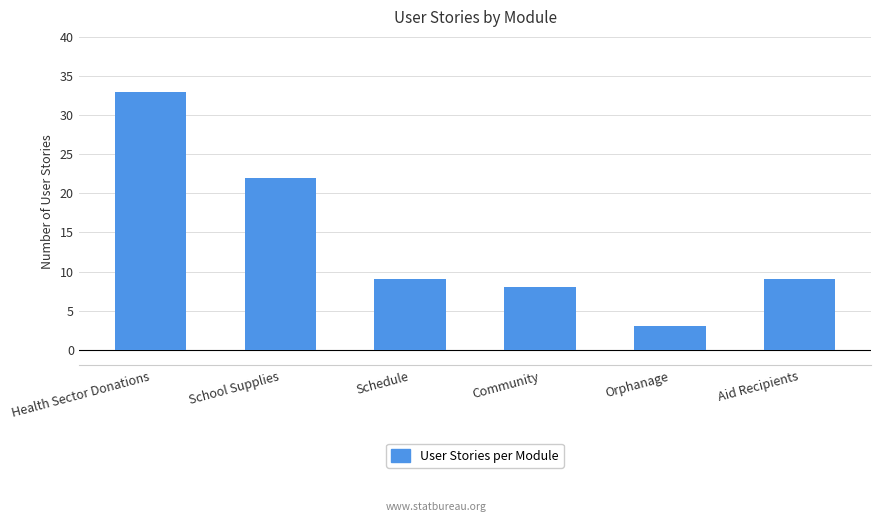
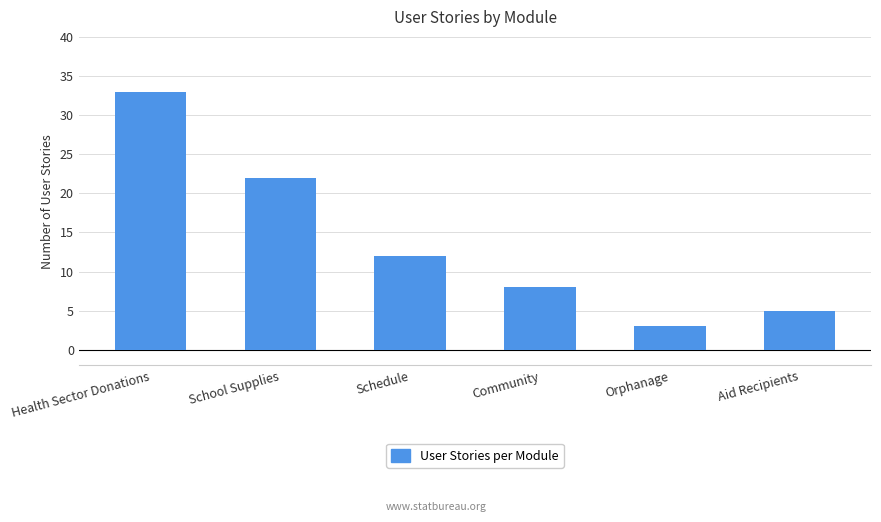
  {
    "Health Sector Donations": 33,
    "School Supplies": 22,
-   "Schedule": 9,
+   "Schedule": 12,
    "Community": 8,
    "Orphanage": 3,
-   "Aid Recipients": 9
+   "Aid Recipients": 5
  }
